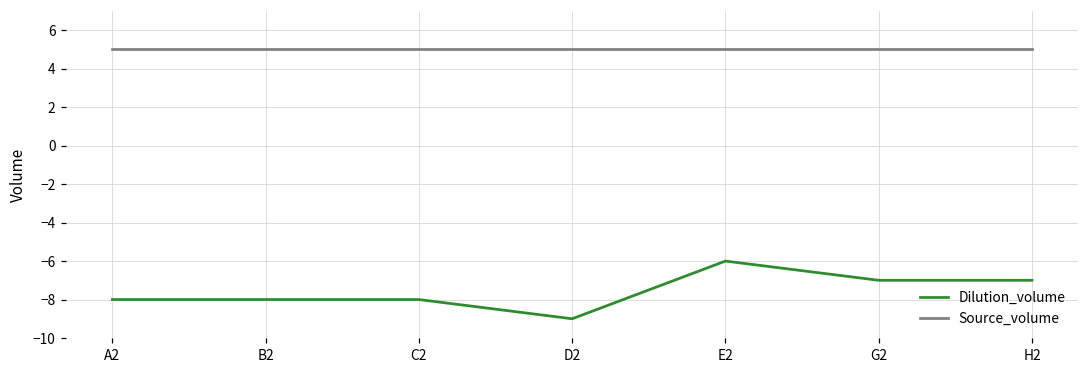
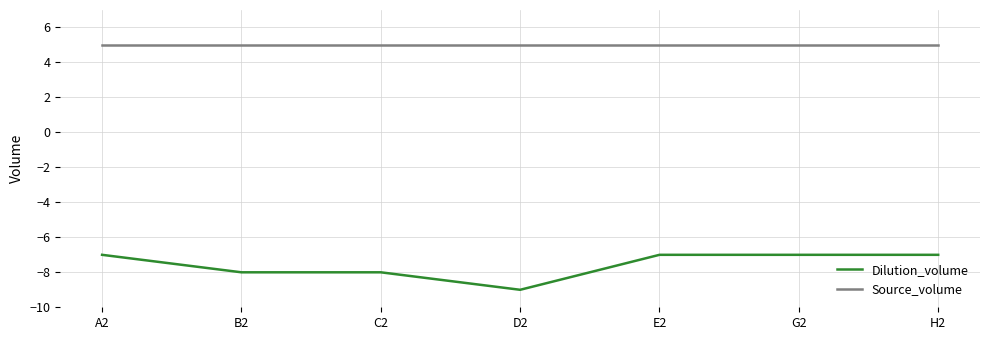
  {
    "Dilution_volume": {
-     "A2": -8,
+     "A2": -7,
      "B2": -8,
      "C2": -8,
      "D2": -9,
-     "E2": -6,
+     "E2": -7,
      "G2": -7,
      "H2": -7
    },
    "Source_volume": {
      "A2": 5,
      "B2": 5,
      "C2": 5,
      "D2": 5,
      "E2": 5,
      "G2": 5,
      "H2": 5
    }
  }
